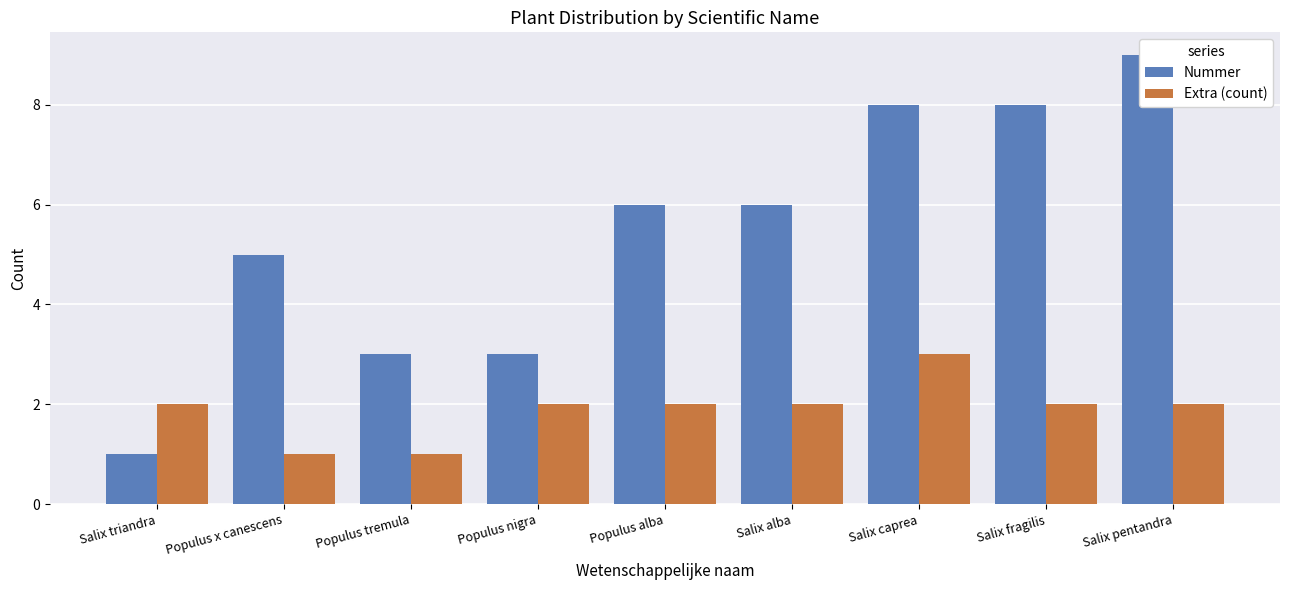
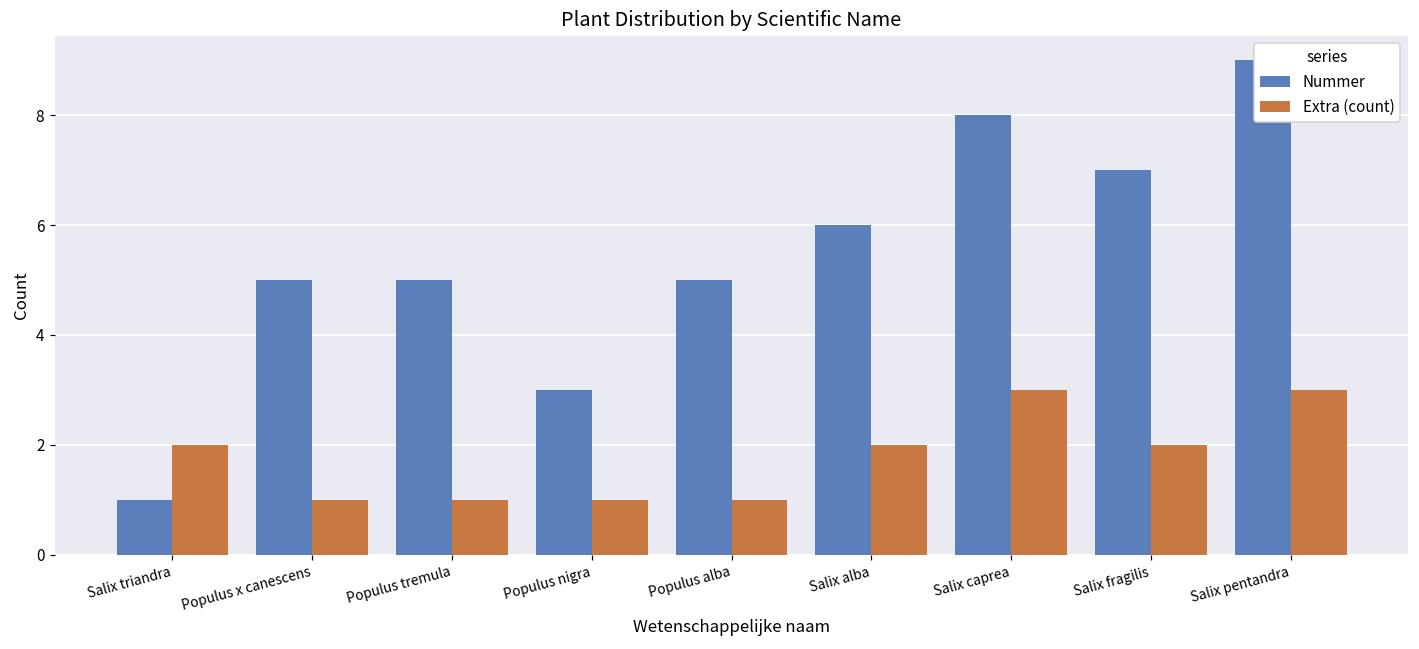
  {
    "Nummer": {
      "Salix triandra": 1,
      "Populus x canescens": 5,
-     "Populus tremula": 3,
+     "Populus tremula": 5,
      "Populus nigra": 3,
-     "Populus alba": 6,
+     "Populus alba": 5,
      "Salix alba": 6,
      "Salix caprea": 8,
-     "Salix fragilis": 8
+     "Salix fragilis": 7
    },
    "Extra (count)": {
      "Salix triandra": 2,
      "Populus x canescens": 1,
      "Populus tremula": 1,
-     "Populus nigra": 2,
-     "Populus alba": 2,
+     "Populus nigra": 1,
+     "Populus alba": 1,
      "Salix alba": 2,
      "Salix caprea": 3,
      "Salix fragilis": 2,
-     "Salix pentandra": 2
+     "Salix pentandra": 3
    }
  }
